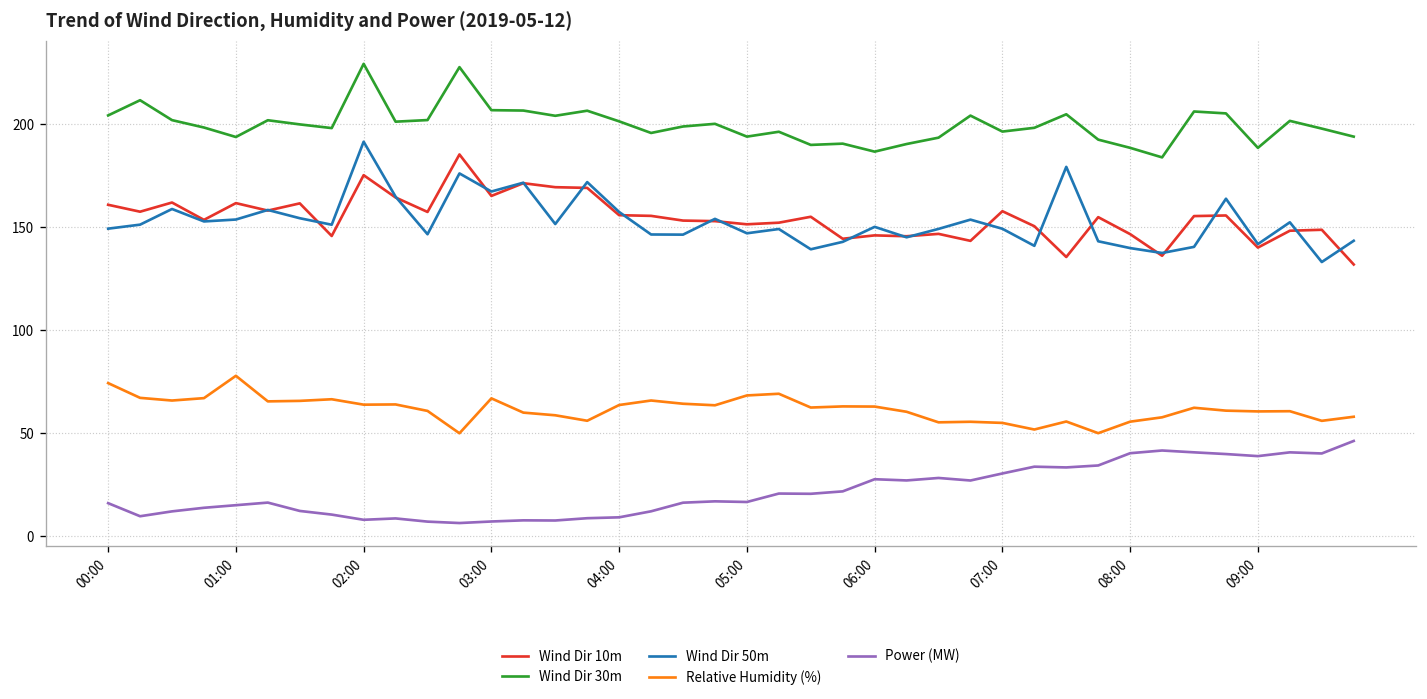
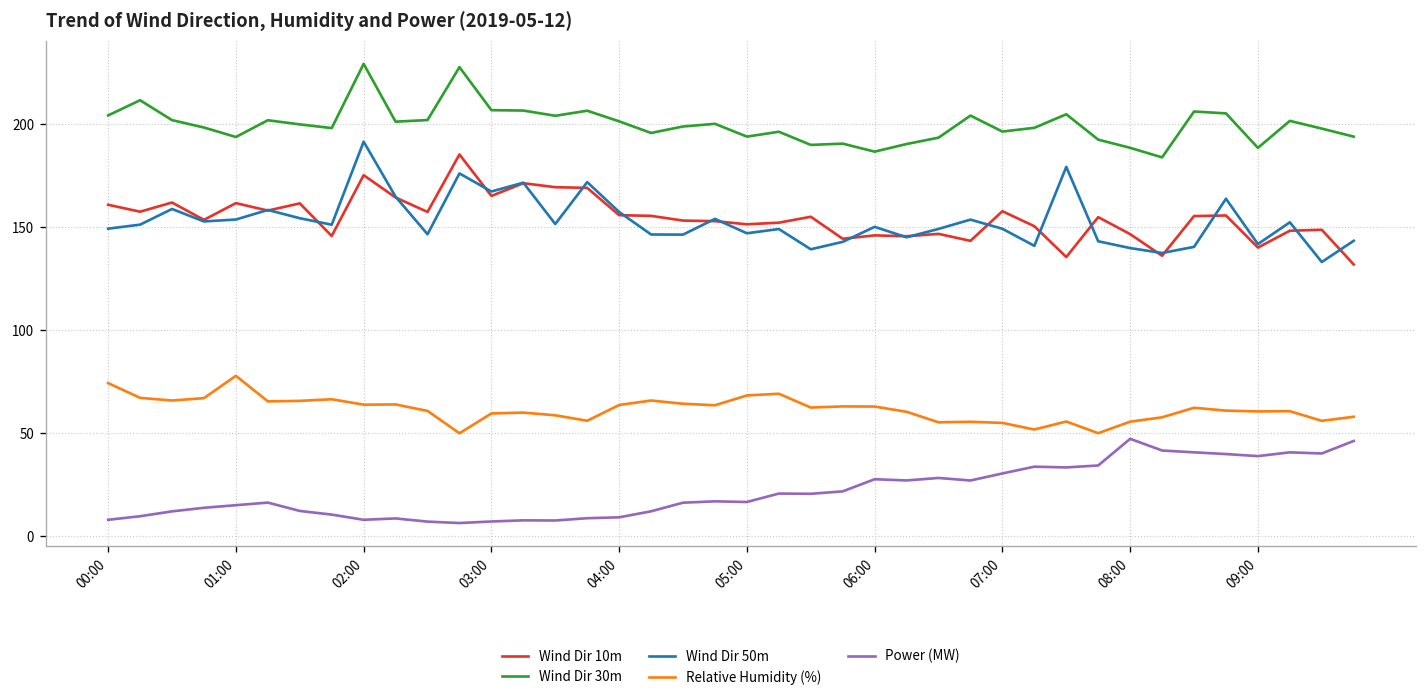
  {
    "Wind Dir 10m": {
      "00:00": 161,
      "01:00": 162,
      "02:00": 175,
      "03:00": 165,
      "04:00": 156,
      "05:00": 151,
      "06:00": 146,
      "07:00": 158,
      "08:00": 147,
      "09:00": 140
    },
    "Wind Dir 30m": {
      "00:00": 204,
      "01:00": 194,
      "02:00": 229,
      "03:00": 207,
      "04:00": 201,
      "05:00": 194,
      "06:00": 187,
      "07:00": 196,
      "08:00": 188,
      "09:00": 188
    },
    "Wind Dir 50m": {
      "00:00": 149,
      "01:00": 154,
      "02:00": 191,
      "03:00": 167,
      "04:00": 157,
      "05:00": 147,
      "06:00": 150,
      "07:00": 149,
      "08:00": 140,
      "09:00": 142
    },
    "Relative Humidity (%)": {
      "00:00": 74,
      "01:00": 78,
      "02:00": 64,
-     "03:00": 67,
+     "03:00": 60,
      "04:00": 64,
      "05:00": 68,
      "06:00": 63,
      "07:00": 55,
      "08:00": 56,
      "09:00": 61
    },
    "Power (MW)": {
-     "00:00": 16,
+     "00:00": 8,
      "01:00": 15,
      "02:00": 8,
      "03:00": 7,
      "04:00": 9,
      "05:00": 17,
      "06:00": 28,
      "07:00": 30,
-     "08:00": 40,
+     "08:00": 47,
      "09:00": 39
    }
  }
